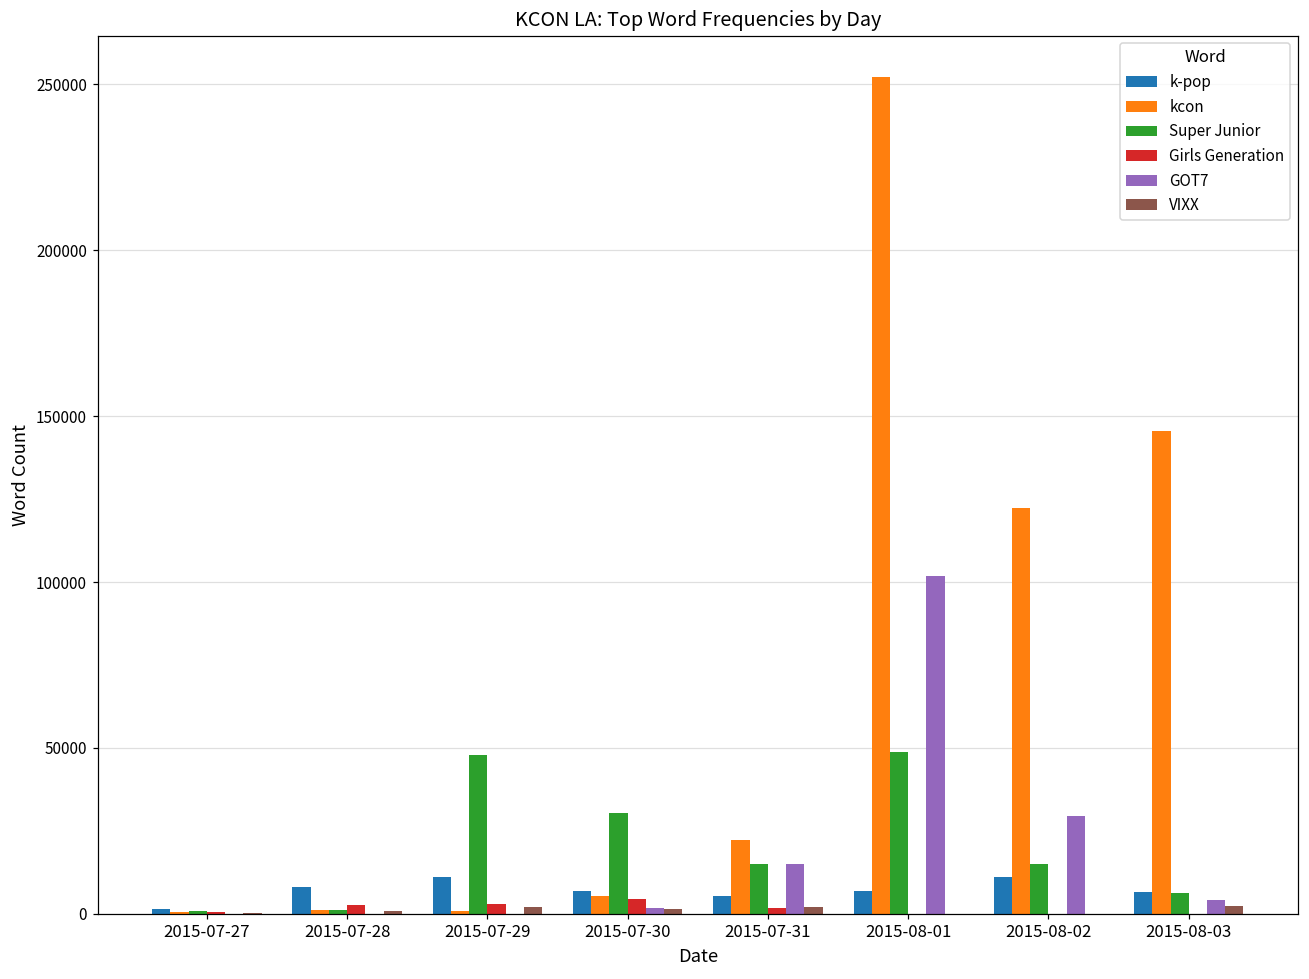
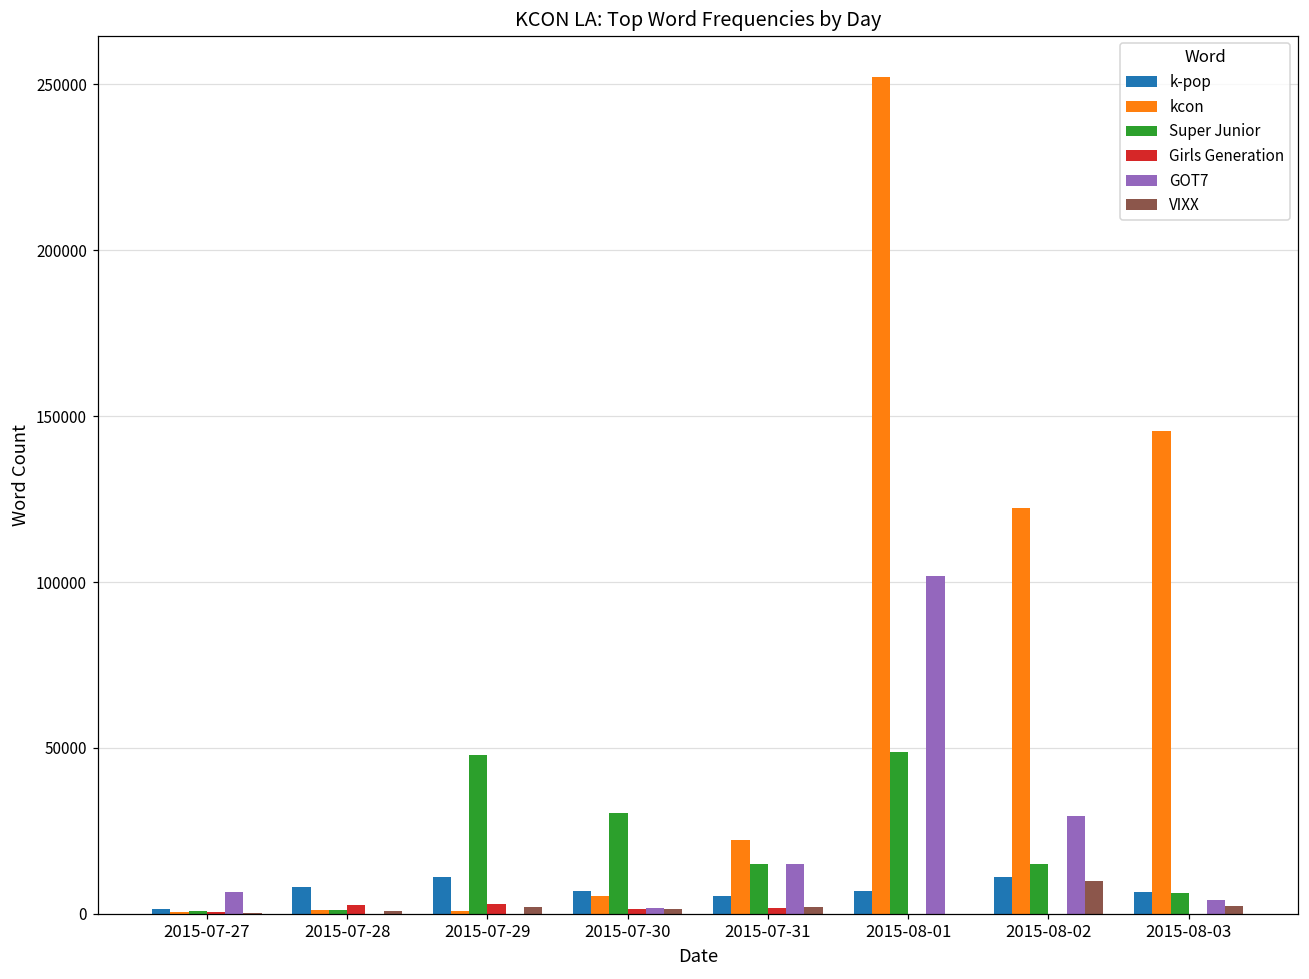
  {
    "k-pop": {
      "2015-07-27": 2000,
      "2015-07-28": 8000,
      "2015-07-29": 11000,
      "2015-07-30": 7000,
      "2015-07-31": 5000,
      "2015-08-01": 7000,
      "2015-08-02": 11000,
      "2015-08-03": 7000
    },
    "kcon": {
      "2015-07-28": 1000,
      "2015-07-30": 5000,
      "2015-07-31": 22000,
      "2015-08-01": 252000,
      "2015-08-02": 122000,
      "2015-08-03": 146000
    },
    "Super Junior": {
      "2015-07-28": 1000,
      "2015-07-29": 48000,
      "2015-07-30": 31000,
      "2015-07-31": 15000,
      "2015-08-01": 49000,
      "2015-08-02": 15000,
      "2015-08-03": 6000
    },
    "Girls Generation": {
      "2015-07-28": 3000,
      "2015-07-29": 3000,
-     "2015-07-30": 5000,
+     "2015-07-30": 1000,
      "2015-07-31": 2000,
      "2015-08-01": 0,
      "2015-08-02": 0,
      "2015-08-03": 0
    },
    "GOT7": {
-     "2015-07-27": 0,
+     "2015-07-27": 7000,
      "2015-07-28": 0,
      "2015-07-29": 0,
      "2015-07-30": 2000,
      "2015-07-31": 15000,
      "2015-08-01": 102000,
      "2015-08-02": 30000,
      "2015-08-03": 4000
    },
    "VIXX": {
      "2015-07-28": 1000,
      "2015-07-29": 2000,
      "2015-07-30": 1000,
      "2015-07-31": 2000,
      "2015-08-01": 0,
-     "2015-08-02": 0,
+     "2015-08-02": 10000,
      "2015-08-03": 2000
    }
  }
